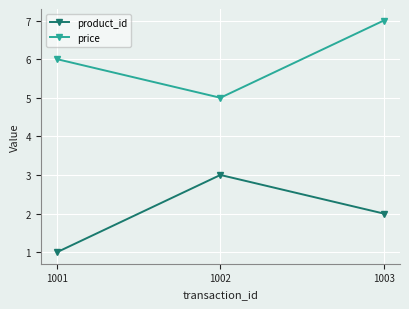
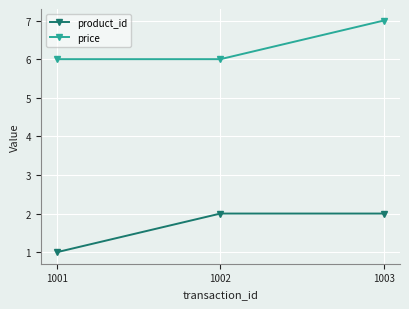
  {
    "product_id": {
      "1001": 1,
-     "1002": 3,
+     "1002": 2,
      "1003": 2
    },
    "price": {
      "1001": 6,
-     "1002": 5,
+     "1002": 6,
      "1003": 7
    }
  }
